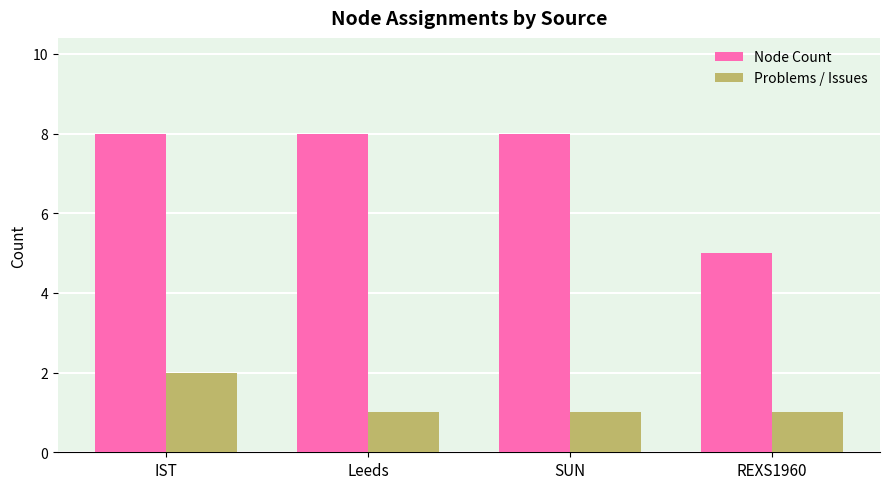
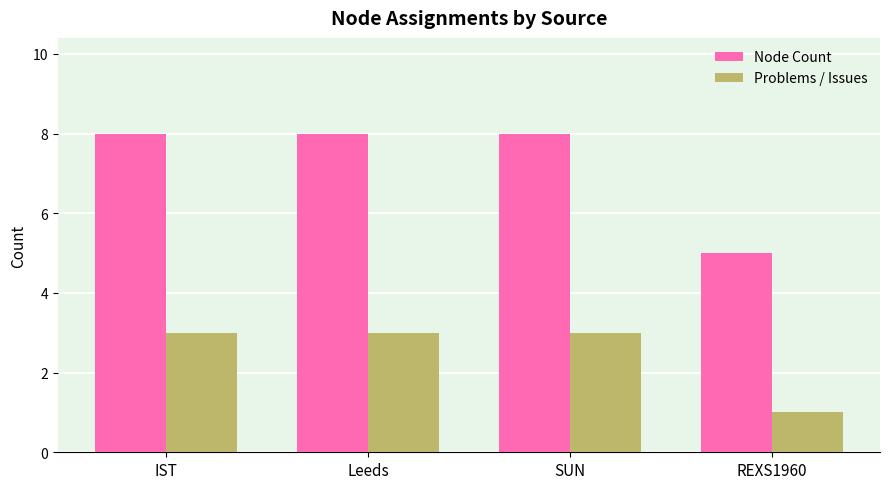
  {
    "Node Count": {
      "IST": 8,
      "Leeds": 8,
      "SUN": 8,
      "REXS1960": 5
    },
    "Problems / Issues": {
-     "IST": 2,
-     "Leeds": 1,
-     "SUN": 1,
+     "IST": 3,
+     "Leeds": 3,
+     "SUN": 3,
      "REXS1960": 1
    }
  }
